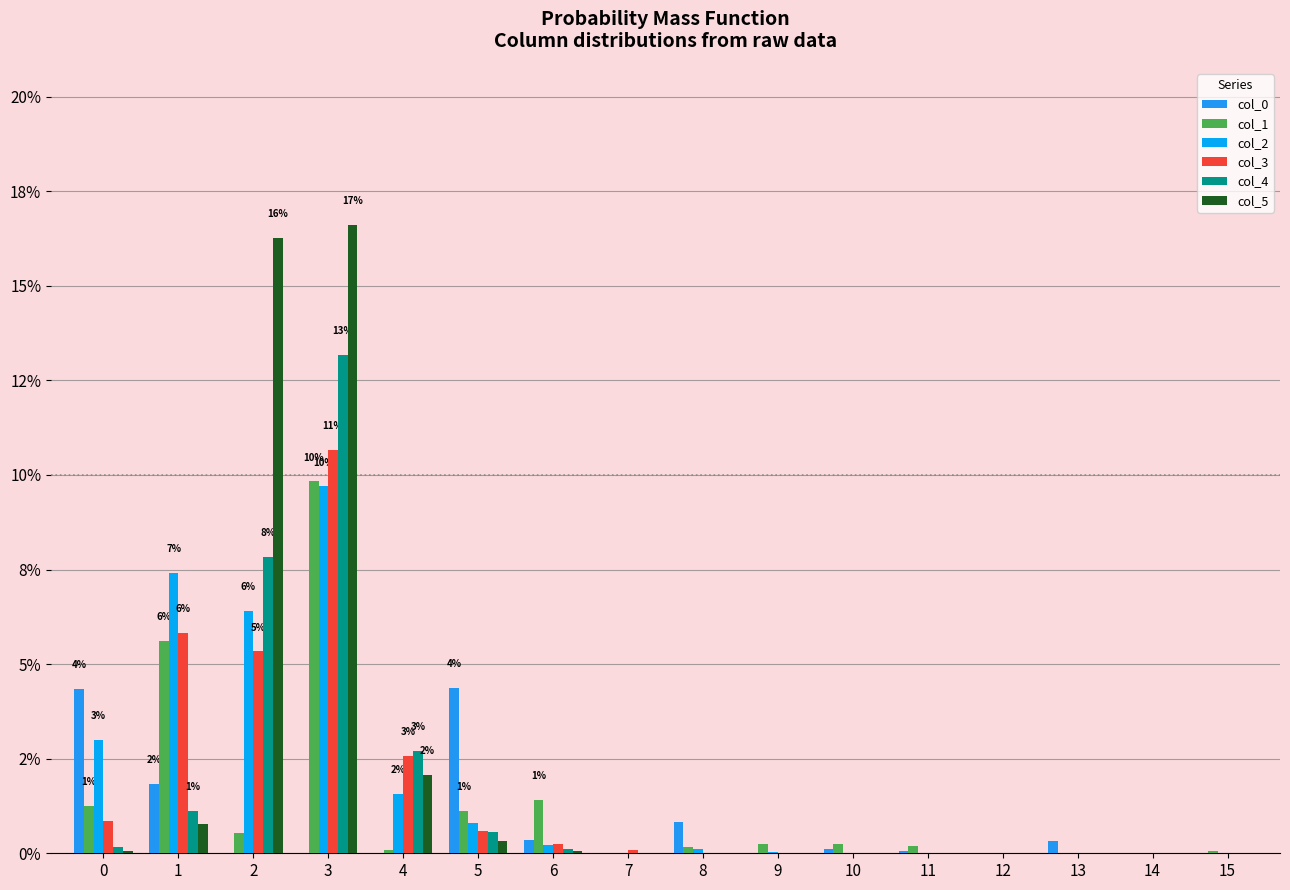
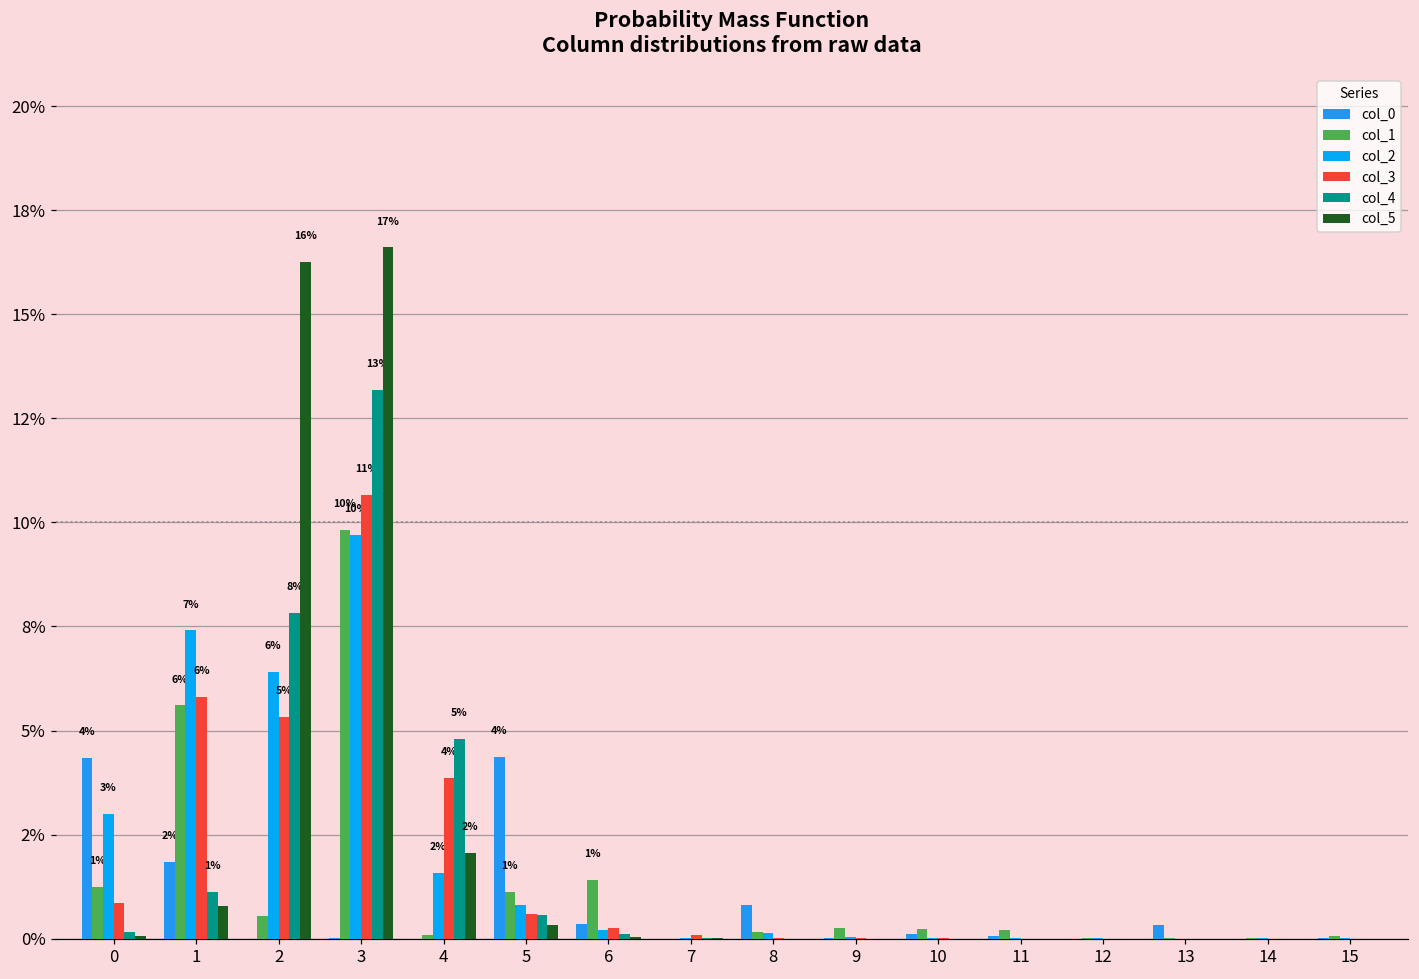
  {
    "col_1": {
      "0": "1%",
      "5": "1%",
      "6": "1%"
    },
    "col_3": {
      "1": "6%",
      "2": "5%",
      "3": "11%",
-     "4": "3%"
+     "4": "4%"
    },
    "col_4": {
      "1": "1%",
      "2": "8%",
      "3": "13%",
-     "4": "3%"
+     "4": "5%"
    },
    "col_5": {
      "2": "16%",
      "3": "17%",
      "4": "2%"
    }
  }
